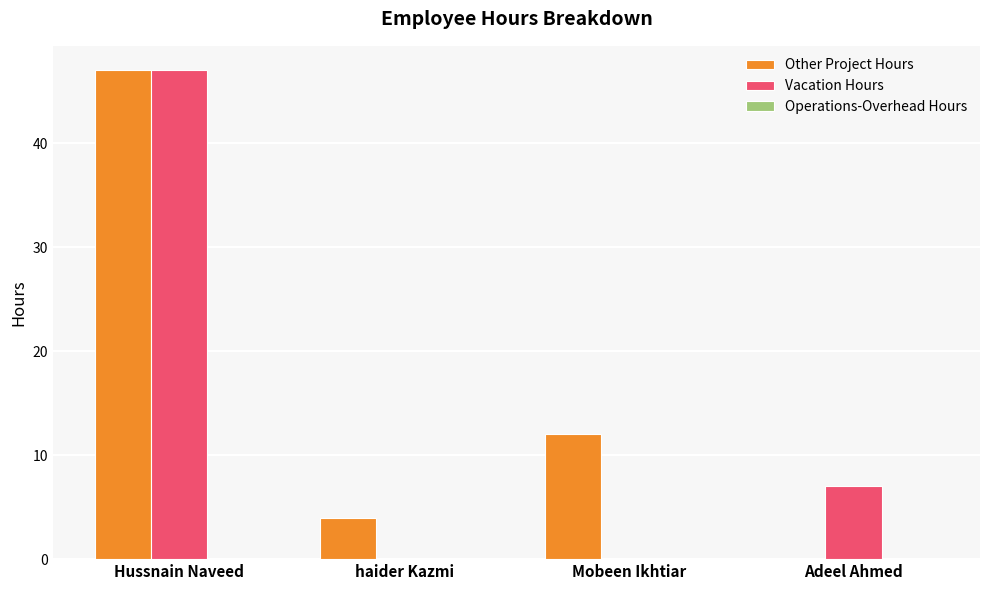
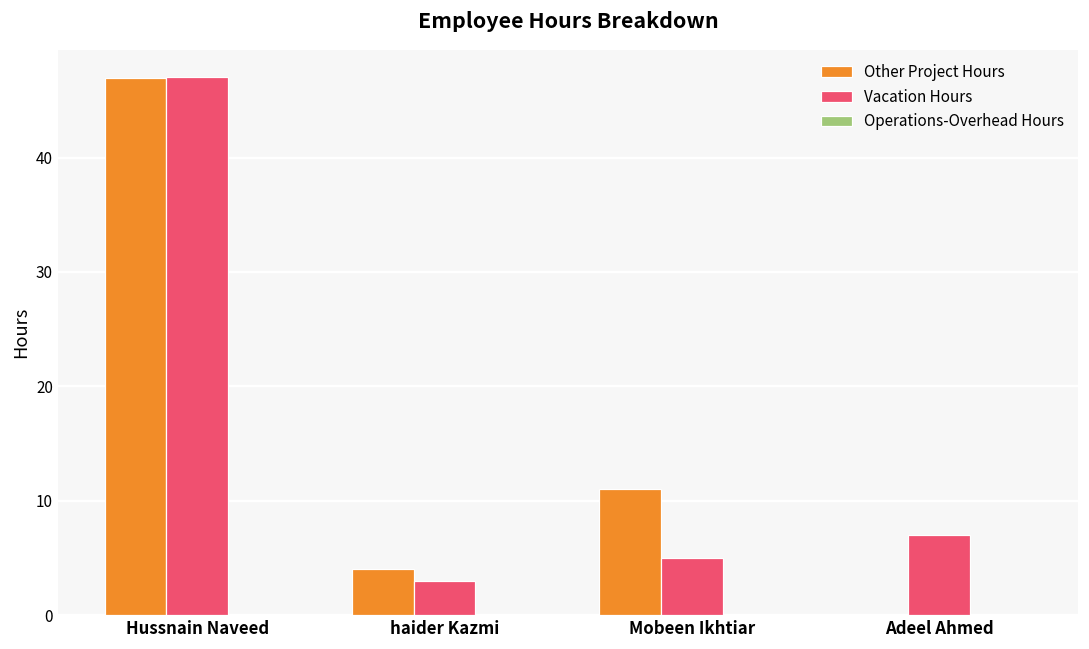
  {
    "Other Project Hours": {
      "Hussnain Naveed": 47,
      "haider Kazmi": 4,
-     "Mobeen Ikhtiar": 12,
+     "Mobeen Ikhtiar": 11,
      "Adeel Ahmed": 0
    },
    "Vacation Hours": {
      "Hussnain Naveed": 47,
-     "haider Kazmi": 0,
-     "Mobeen Ikhtiar": 0,
+     "haider Kazmi": 3,
+     "Mobeen Ikhtiar": 5,
      "Adeel Ahmed": 7
    },
    "Operations-Overhead Hours": {
      "Hussnain Naveed": 0,
      "haider Kazmi": 0,
      "Mobeen Ikhtiar": 0,
      "Adeel Ahmed": 0
    }
  }
